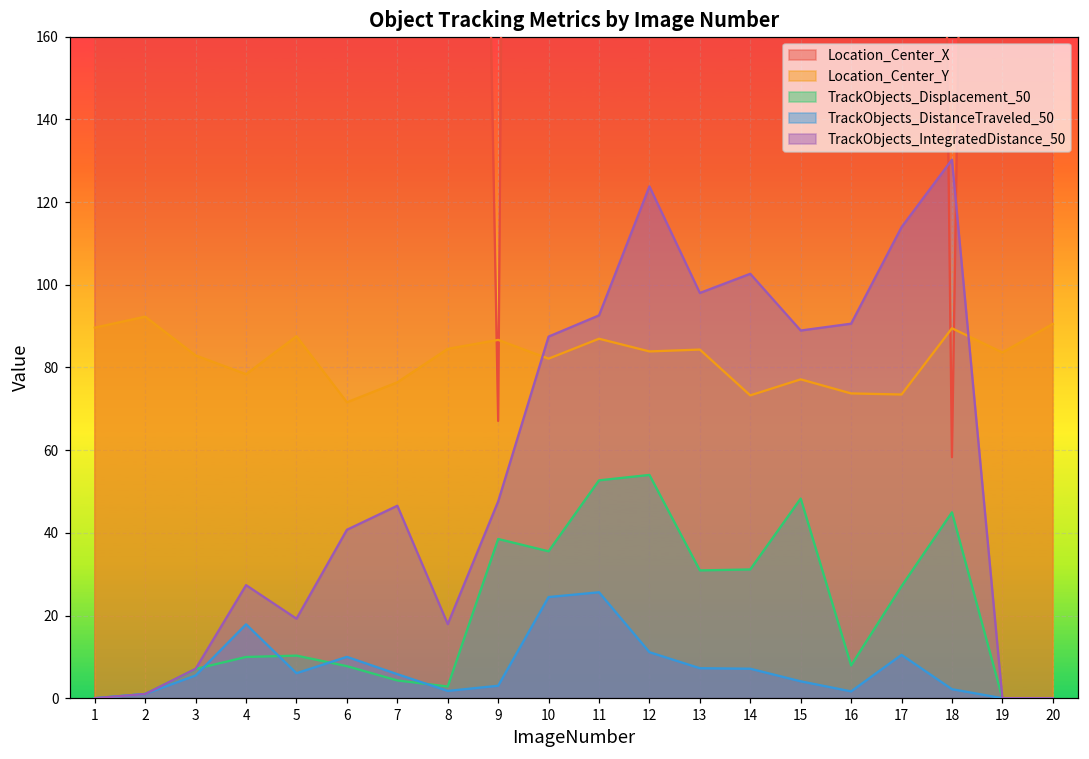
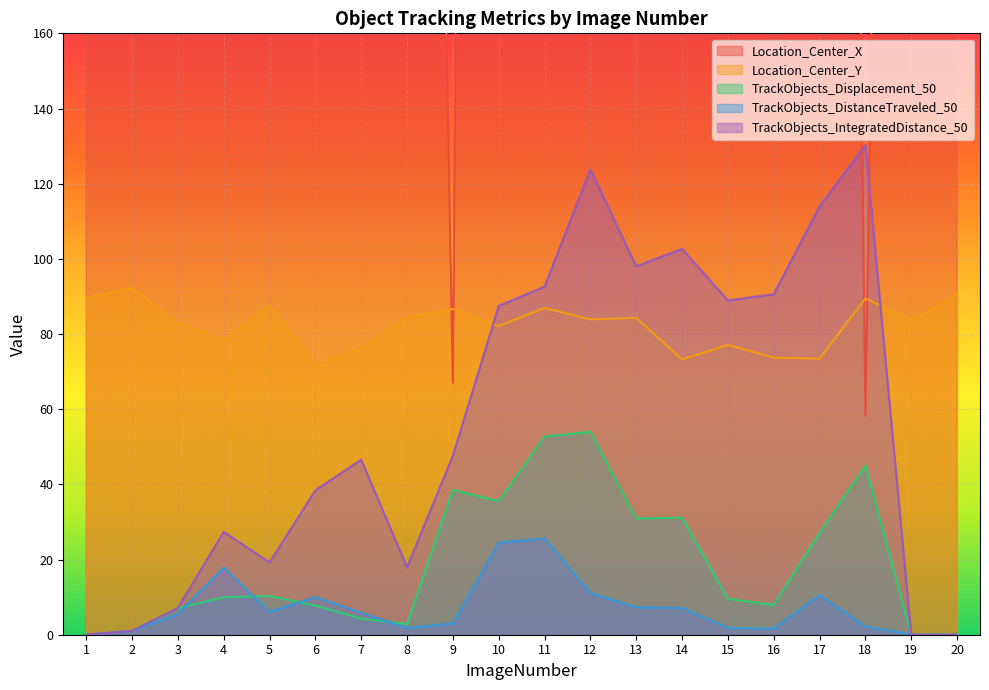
  {
    "Location_Center_X": {
      "9": 67,
      "18": 58
    },
    "Location_Center_Y": {
      "1": 90,
      "2": 92,
      "3": 83,
      "4": 78,
      "5": 88,
      "6": 72,
      "7": 76,
      "8": 85,
      "9": 87,
      "10": 82,
      "11": 87,
      "12": 84,
      "13": 84,
      "14": 73,
      "15": 77,
      "16": 74,
      "17": 73,
      "18": 89,
      "19": 84,
      "20": 91
    },
    "TrackObjects_Displacement_50": {
      "4": 10,
      "5": 10,
      "6": 8,
      "7": 4,
      "8": 3,
      "9": 39,
      "10": 36,
      "11": 53,
      "12": 54,
      "13": 31,
      "14": 31,
-     "15": 48,
+     "15": 10,
      "16": 8,
      "17": 27,
      "18": 45
    },
    "TrackObjects_DistanceTraveled_50": {
      "3": 6,
      "4": 18,
      "5": 6,
      "6": 10,
      "7": 6,
      "8": 2,
      "9": 3,
      "10": 24,
      "11": 26,
      "12": 11,
      "13": 7,
      "14": 7,
-     "15": 4,
+     "15": 2,
      "16": 2,
      "17": 10,
      "18": 2
    },
    "TrackObjects_IntegratedDistance_50": {
      "4": 27,
      "5": 19,
-     "6": 41,
+     "6": 38,
      "7": 47,
      "8": 18,
      "9": 48,
      "10": 87,
      "11": 93,
      "12": 124,
      "13": 98,
      "14": 103,
      "15": 89,
      "16": 91,
      "17": 114,
      "18": 130
    }
  }
